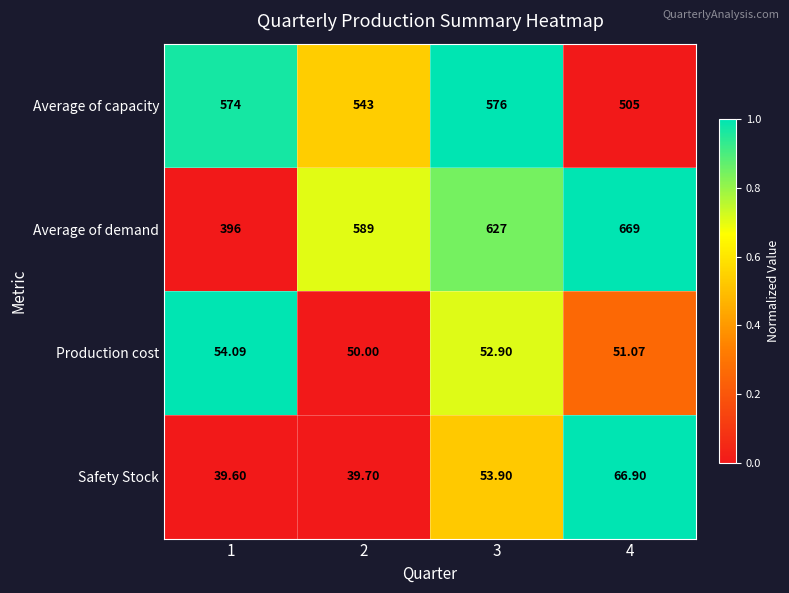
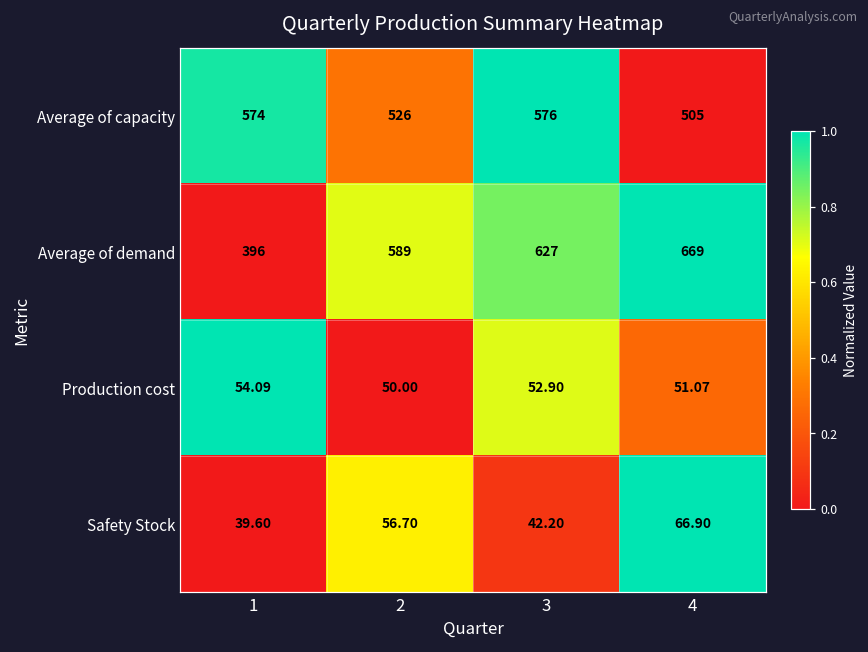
  {
    "Average of capacity": {
      "1": 574,
-     "2": 543,
+     "2": 526,
      "3": 576,
      "4": 505
    },
    "Average of demand": {
      "1": 396,
      "2": 589,
      "3": 627,
      "4": 669
    },
    "Production cost": {
      "1": 54.09,
      "2": 50.00,
      "3": 52.90,
      "4": 51.07
    },
    "Safety Stock": {
      "1": 39.60,
-     "2": 39.70,
-     "3": 53.90,
+     "2": 56.70,
+     "3": 42.20,
      "4": 66.90
    }
  }
